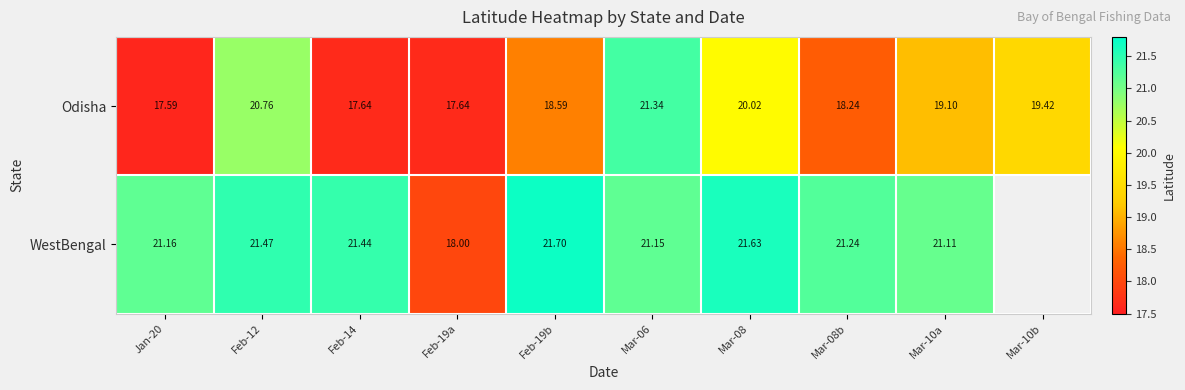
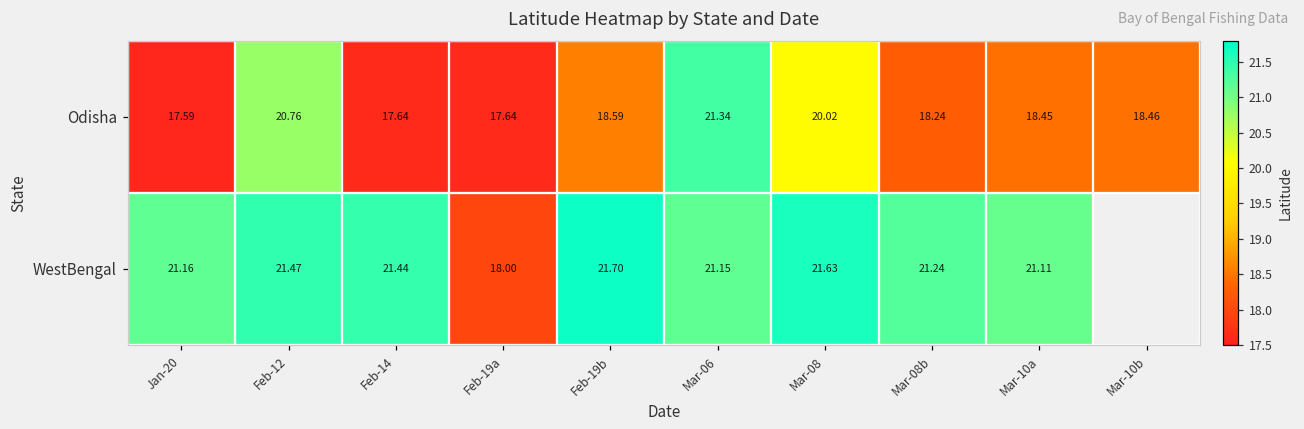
  {
    "Odisha": {
      "Jan-20": 17.59,
      "Feb-12": 20.76,
      "Feb-14": 17.64,
      "Feb-19a": 17.64,
      "Feb-19b": 18.59,
      "Mar-06": 21.34,
      "Mar-08": 20.02,
      "Mar-08b": 18.24,
-     "Mar-10a": 19.10,
-     "Mar-10b": 19.42
+     "Mar-10a": 18.45,
+     "Mar-10b": 18.46
    },
    "WestBengal": {
      "Jan-20": 21.16,
      "Feb-12": 21.47,
      "Feb-14": 21.44,
      "Feb-19a": 18.00,
      "Feb-19b": 21.70,
      "Mar-06": 21.15,
      "Mar-08": 21.63,
      "Mar-08b": 21.24,
      "Mar-10a": 21.11
    }
  }
